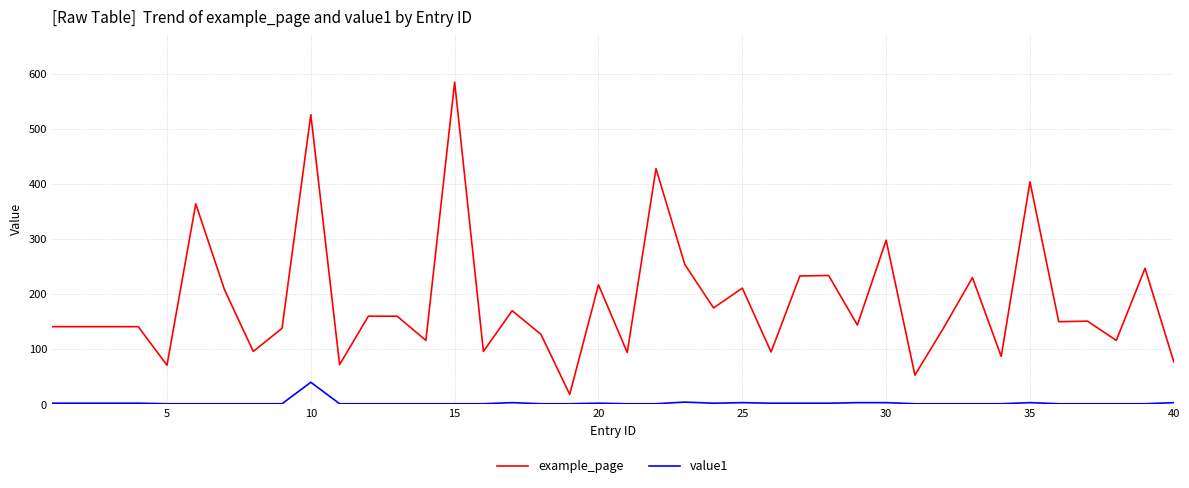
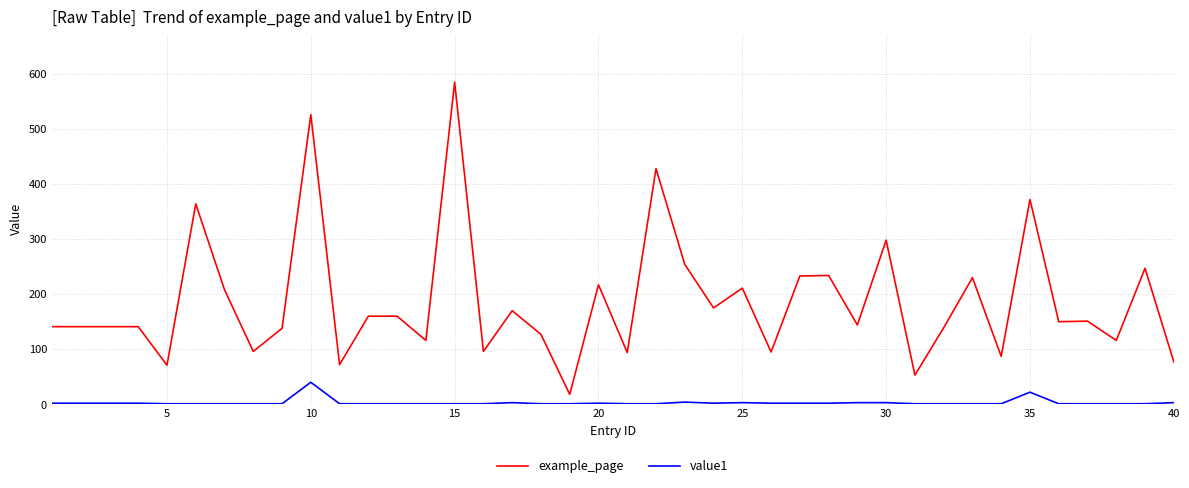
  {
    "example_page": {
      "5": 70,
      "10": 530,
      "15": 590,
      "20": 220,
      "25": 210,
      "30": 300,
-     "35": 400,
+     "35": 370,
      "40": 80
    },
    "value1": {
      "5": 0,
      "10": 40,
      "15": 0,
      "20": 0,
      "25": 0,
      "30": 0,
-     "35": 0,
+     "35": 20,
      "40": 0
    }
  }
